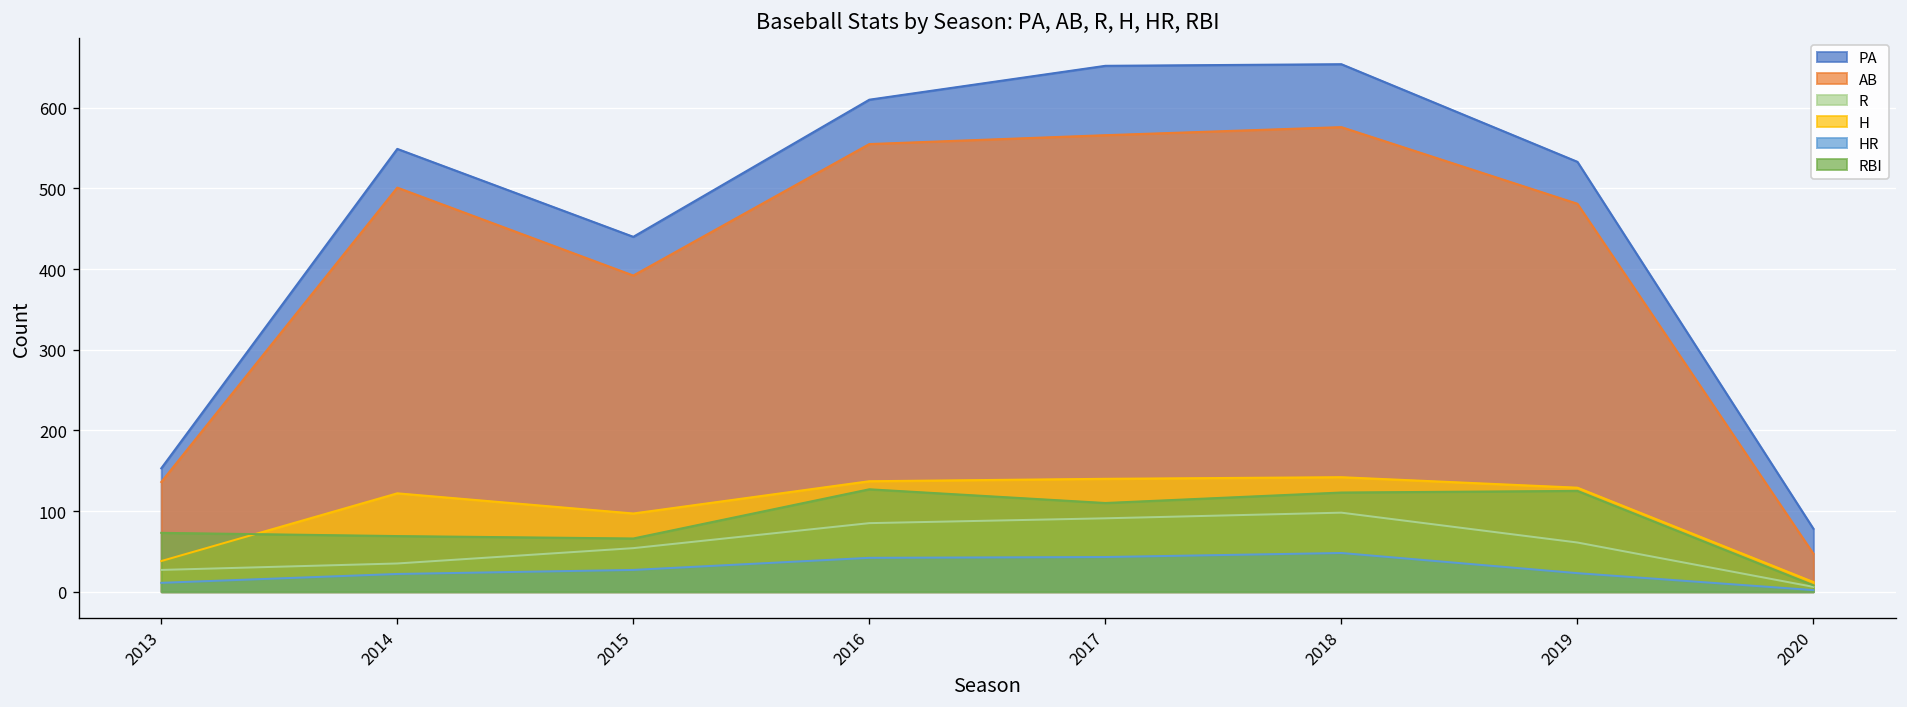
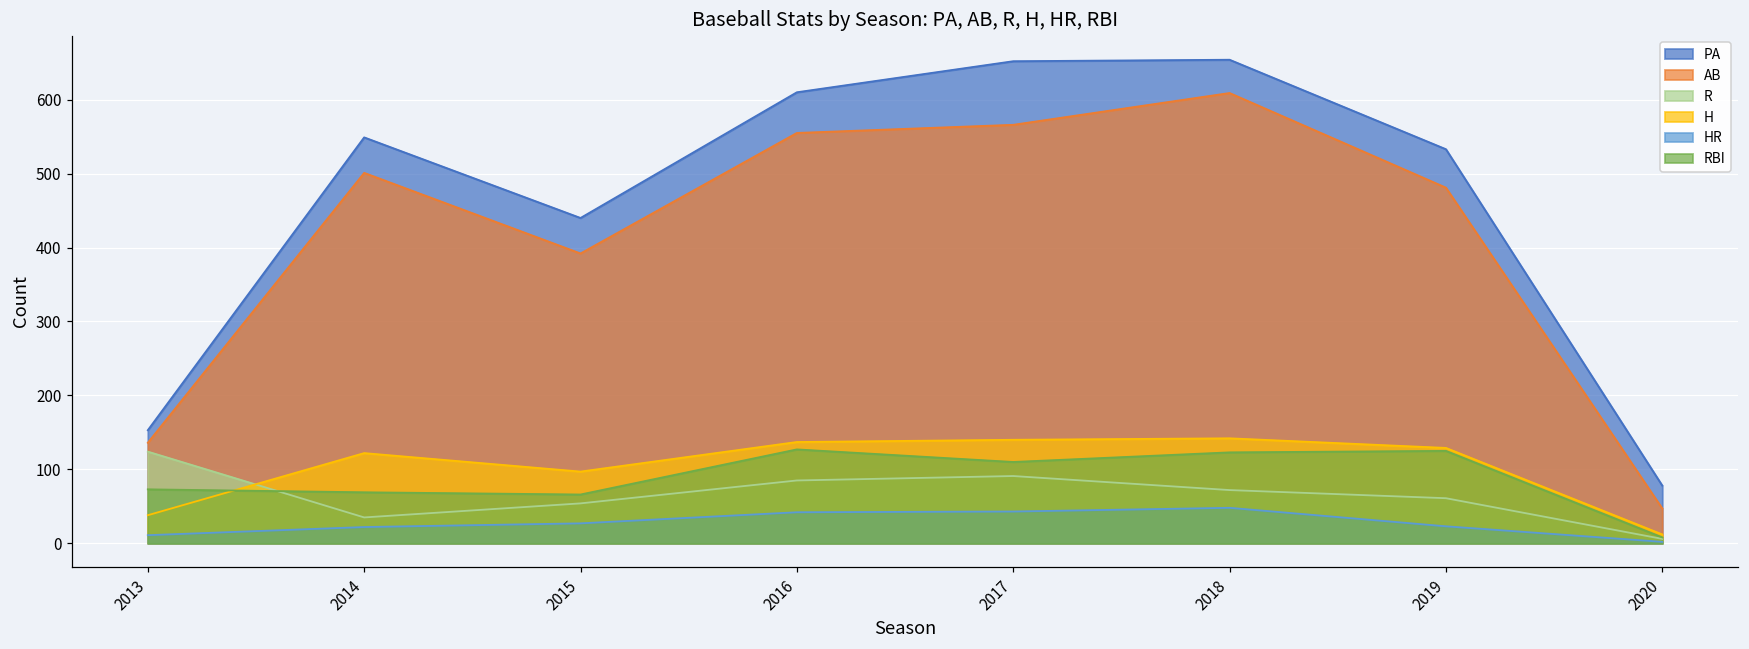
  {
    "AB": {
      "2013": 140,
      "2014": 500,
      "2015": 390,
      "2016": 560,
      "2017": 570,
-     "2018": 580,
+     "2018": 610,
      "2019": 480,
      "2020": 50
    },
    "R": {
-     "2013": 30,
+     "2013": 120,
      "2014": 40,
      "2015": 50,
      "2016": 90,
      "2017": 90,
-     "2018": 100,
+     "2018": 70,
      "2019": 60
    },
    "H": {
      "2013": 40,
      "2014": 120,
      "2015": 100,
      "2016": 140,
      "2017": 140,
      "2018": 140,
      "2019": 130,
      "2020": 10
    },
    "RBI": {
      "2013": 70,
      "2014": 70,
      "2015": 70,
      "2016": 130,
      "2017": 110,
      "2018": 120,
      "2019": 130
    }
  }
